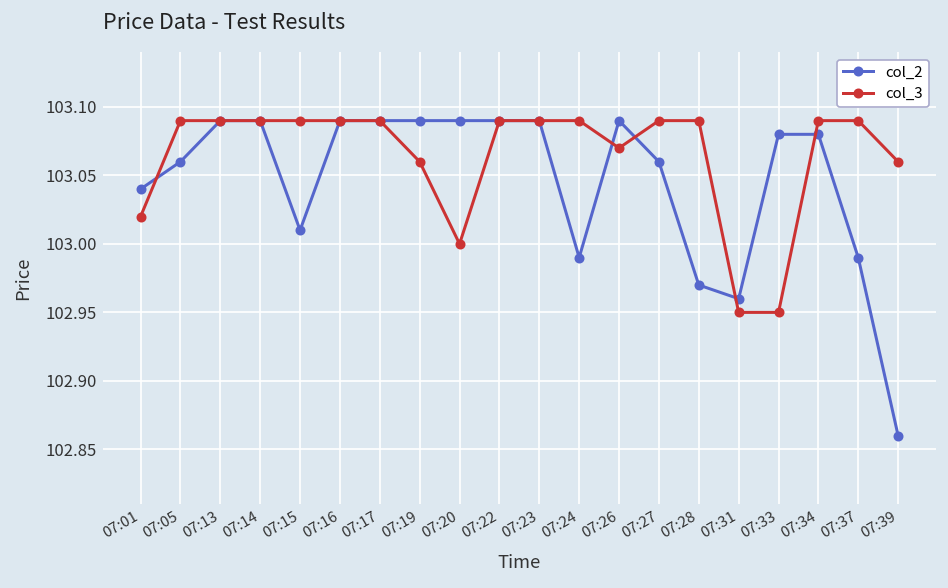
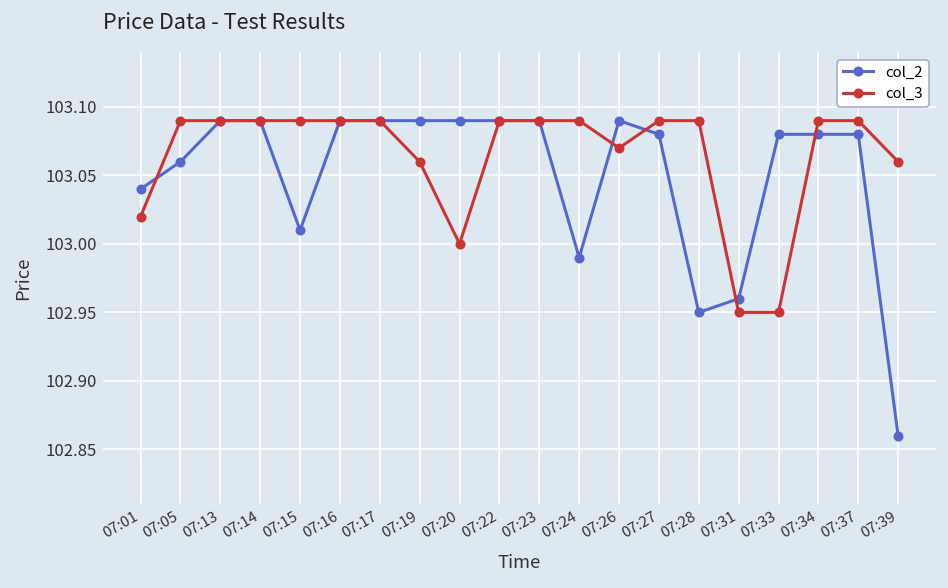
  {
    "col_2": {
      "07:01": 103.04,
      "07:05": 103.06,
      "07:15": 103.01,
      "07:19": 103.09,
      "07:20": 103.09,
      "07:24": 102.99,
      "07:26": 103.09,
-     "07:27": 103.06,
-     "07:28": 102.97,
+     "07:27": 103.08,
+     "07:28": 102.95,
      "07:31": 102.96,
      "07:33": 103.08,
      "07:34": 103.08,
-     "07:37": 102.99,
+     "07:37": 103.08,
      "07:39": 102.86
    },
    "col_3": {
      "07:01": 103.02,
      "07:05": 103.09,
      "07:15": 103.09,
      "07:19": 103.06,
      "07:20": 103.00,
      "07:24": 103.09,
      "07:26": 103.07,
      "07:27": 103.09,
      "07:28": 103.09,
      "07:31": 102.95,
      "07:33": 102.95,
      "07:34": 103.09,
      "07:37": 103.09,
      "07:39": 103.06
    }
  }
